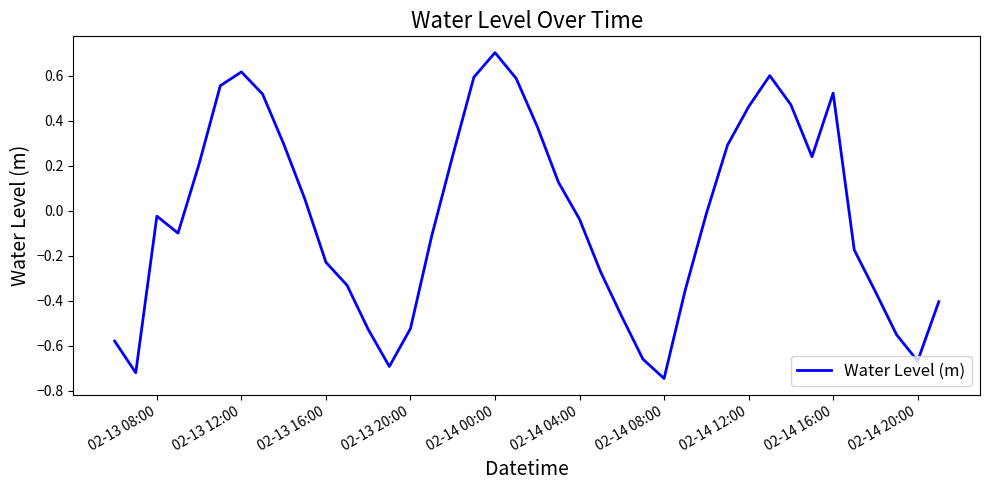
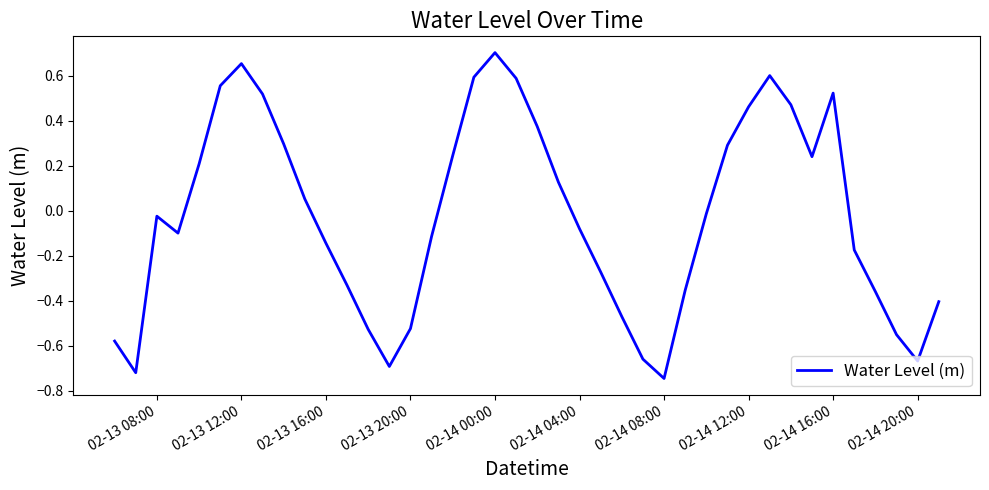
  {
    "02-13 08:00": -0.02,
-   "02-13 12:00": 0.62,
-   "02-13 16:00": -0.23,
+   "02-13 12:00": 0.65,
+   "02-13 16:00": -0.14,
    "02-13 20:00": -0.52,
    "02-14 00:00": 0.70,
-   "02-14 04:00": -0.04,
+   "02-14 04:00": -0.08,
    "02-14 08:00": -0.75,
    "02-14 12:00": 0.46,
    "02-14 16:00": 0.52
  }
